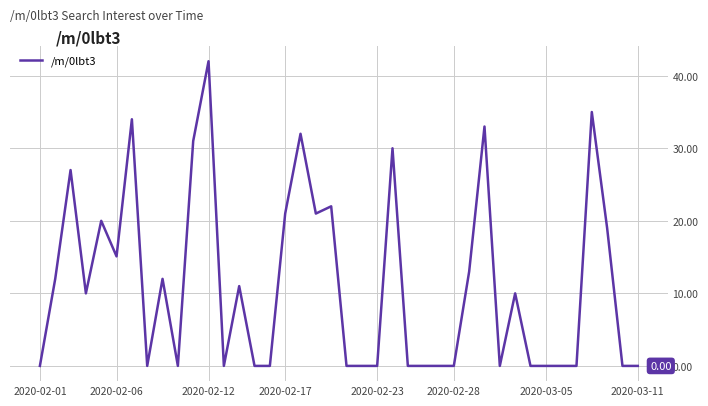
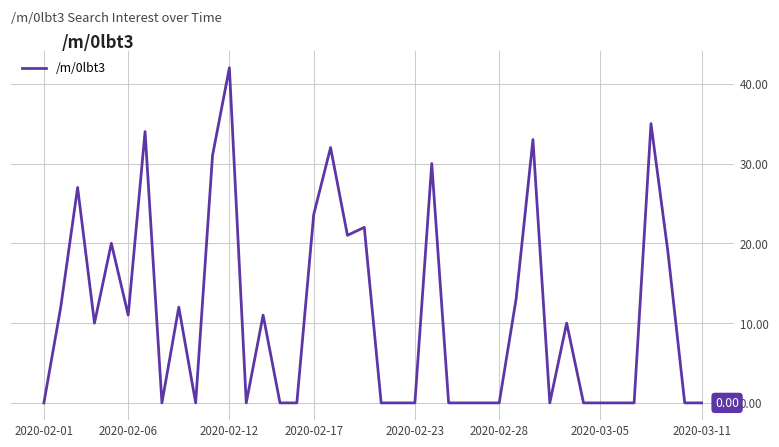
  {
    "2020-02-01": 0,
-   "2020-02-06": 15,
+   "2020-02-06": 11,
    "2020-02-12": 42,
-   "2020-02-17": 21,
+   "2020-02-17": 24,
    "2020-02-23": 0,
    "2020-02-28": 0,
    "2020-03-05": 0
  }
